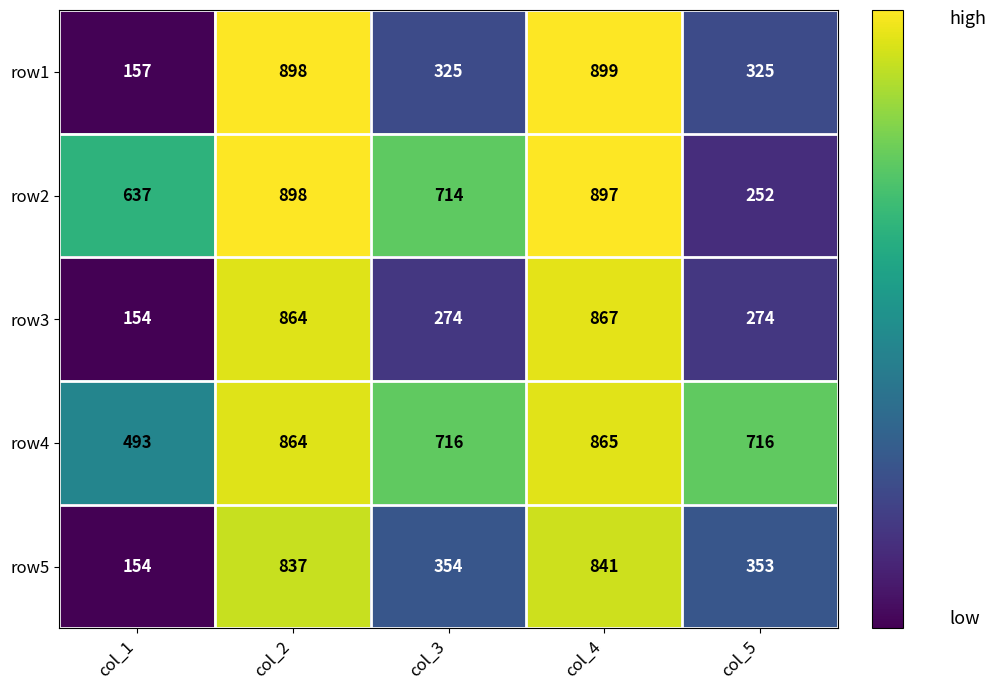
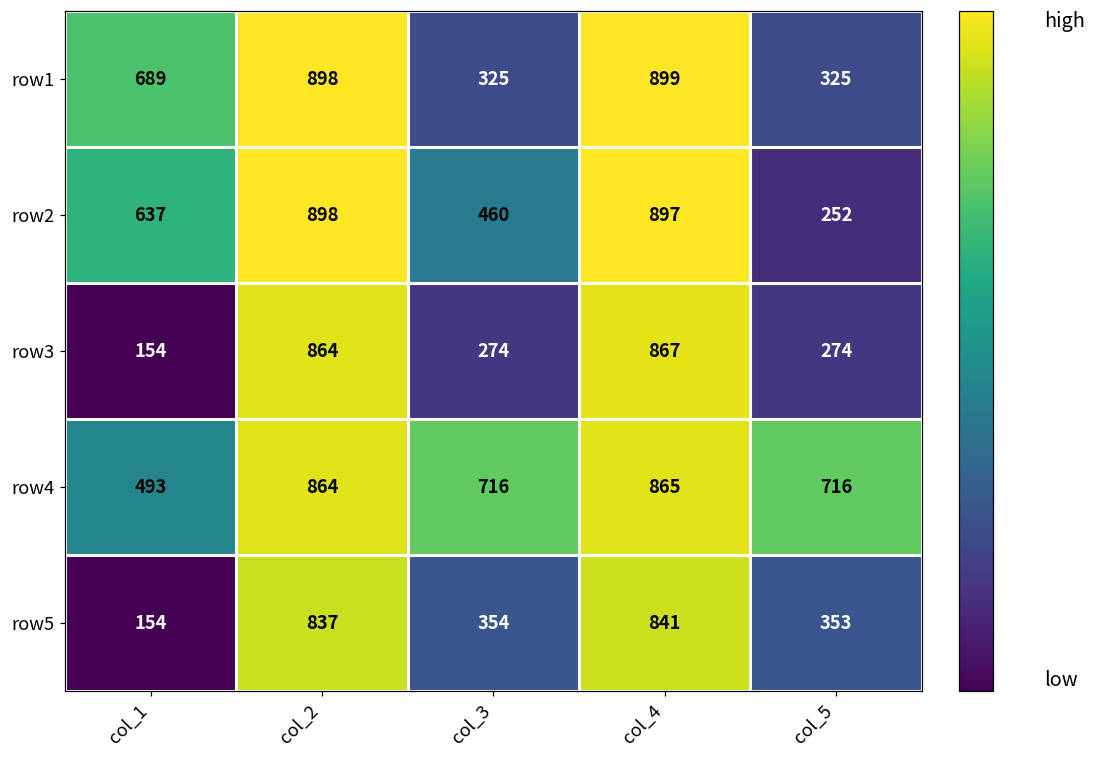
  {
    "row1": {
-     "col_1": 157,
+     "col_1": 689,
      "col_2": 898,
      "col_3": 325,
      "col_4": 899,
      "col_5": 325
    },
    "row2": {
      "col_1": 637,
      "col_2": 898,
-     "col_3": 714,
+     "col_3": 460,
      "col_4": 897,
      "col_5": 252
    },
    "row3": {
      "col_1": 154,
      "col_2": 864,
      "col_3": 274,
      "col_4": 867,
      "col_5": 274
    },
    "row4": {
      "col_1": 493,
      "col_2": 864,
      "col_3": 716,
      "col_4": 865,
      "col_5": 716
    },
    "row5": {
      "col_1": 154,
      "col_2": 837,
      "col_3": 354,
      "col_4": 841,
      "col_5": 353
    }
  }
